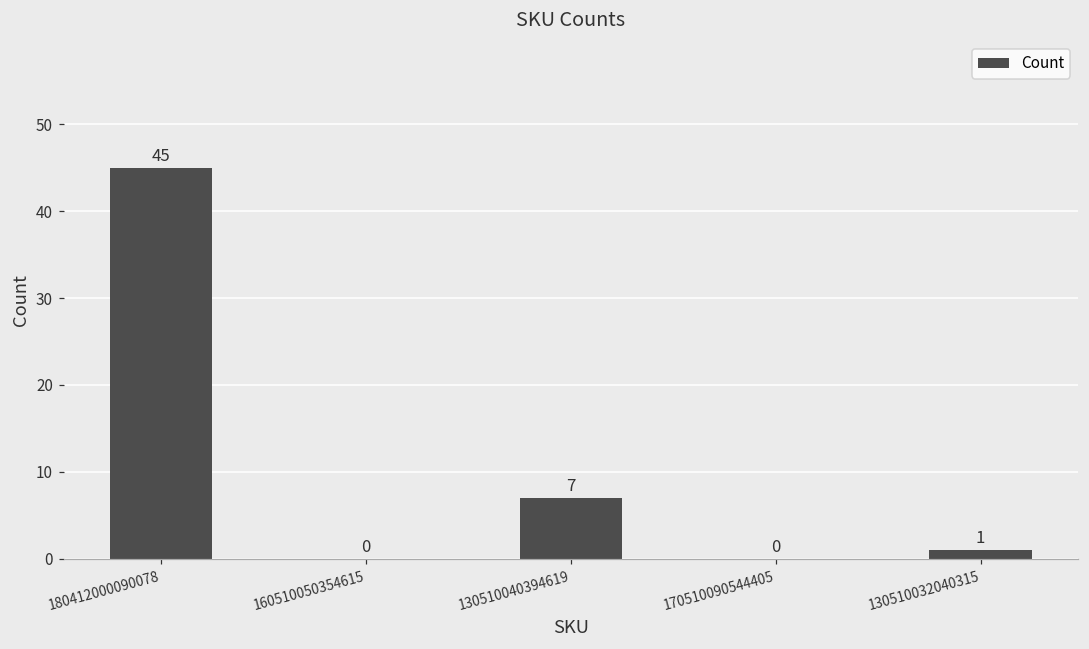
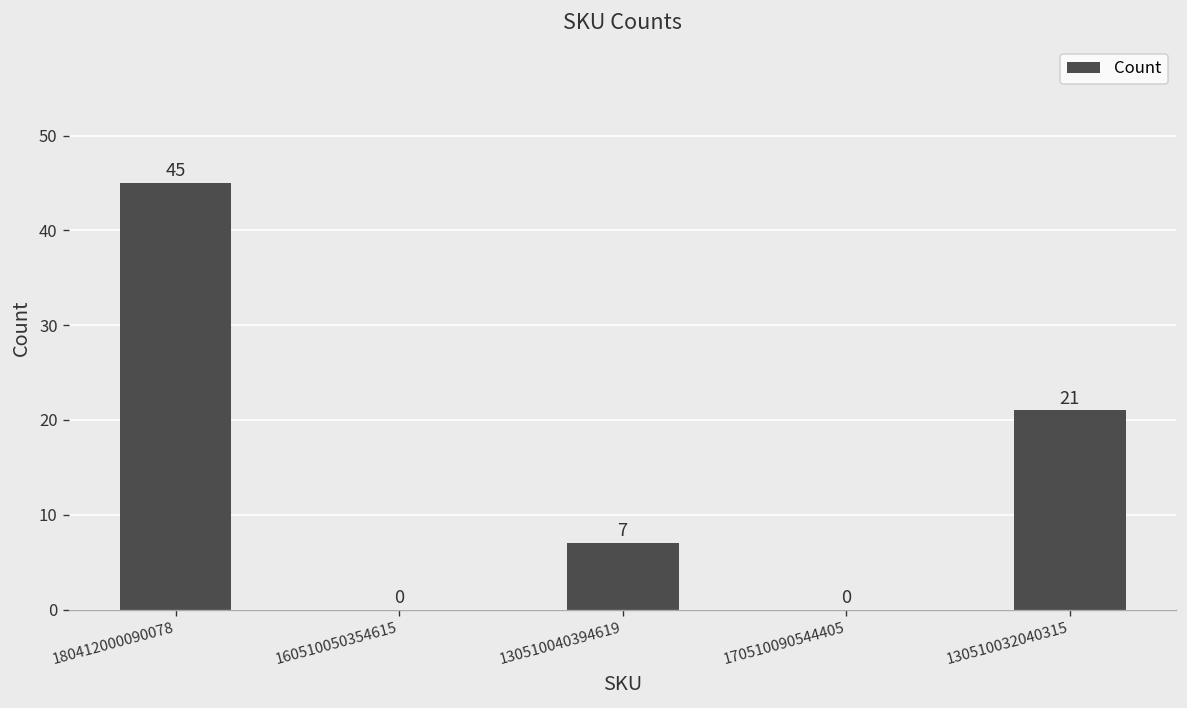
  {
    "180412000090078": 45,
    "160510050354615": 0,
    "130510040394619": 7,
    "170510090544405": 0,
-   "130510032040315": 1
+   "130510032040315": 21
  }
